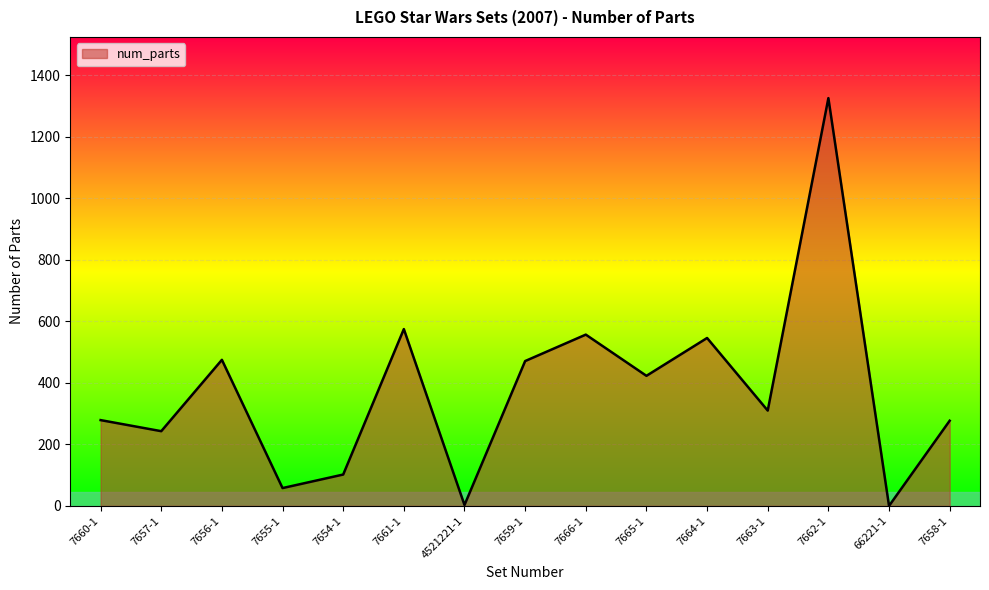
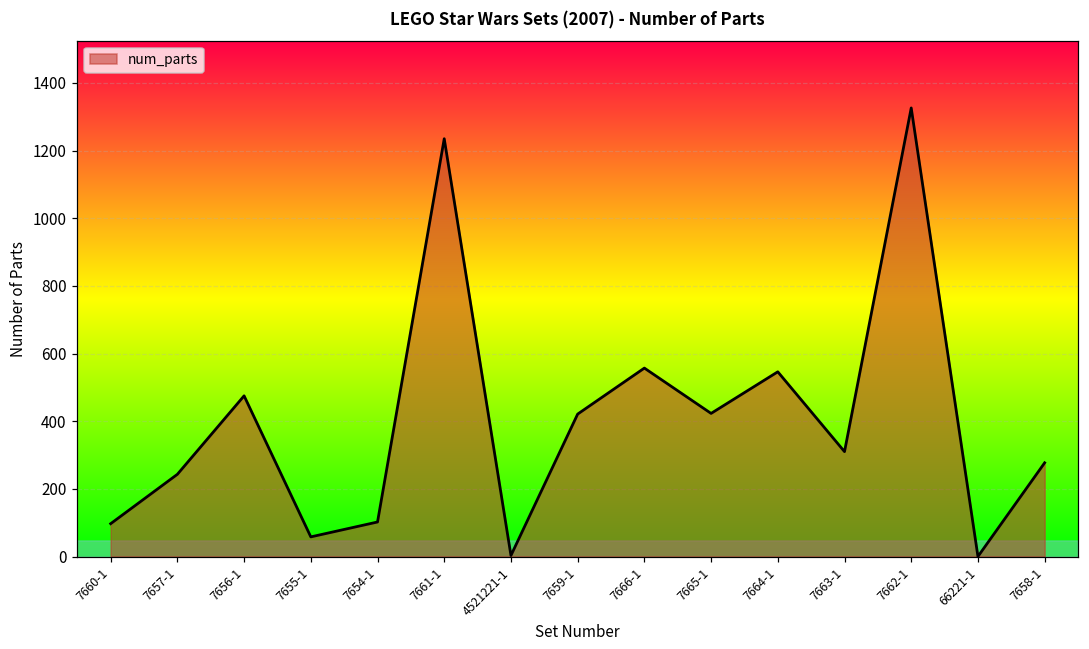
  {
-   "7660-1": 280,
+   "7660-1": 100,
    "7657-1": 240,
    "7656-1": 480,
    "7655-1": 60,
    "7654-1": 100,
-   "7661-1": 580,
-   "7659-1": 470,
+   "7661-1": 1240,
+   "7659-1": 420,
    "7666-1": 560,
    "7665-1": 420,
    "7664-1": 550,
    "7663-1": 310,
    "7662-1": 1330,
    "7658-1": 280
  }
